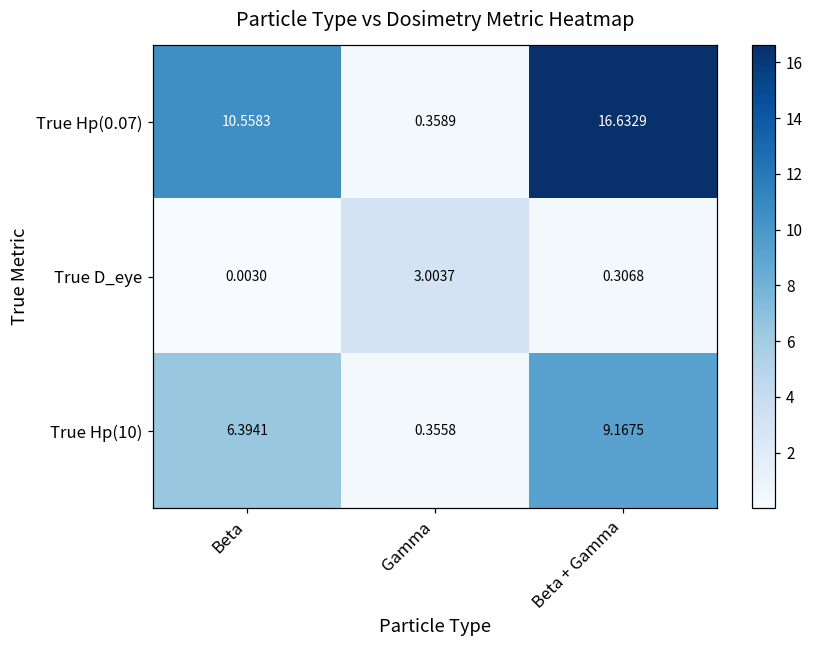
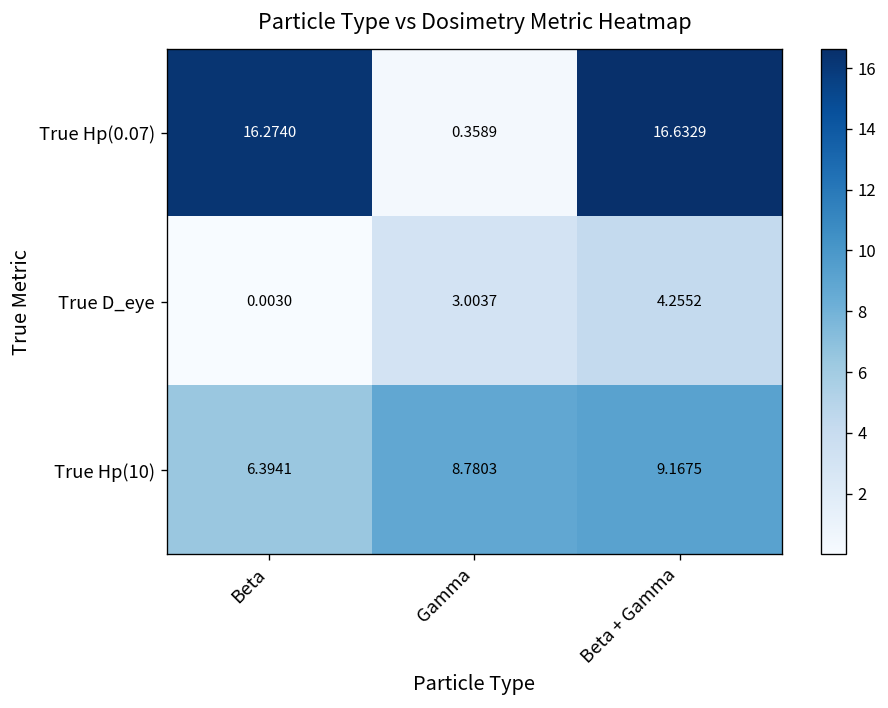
  {
    "True Hp(0.07)": {
-     "Beta": 10.5583,
+     "Beta": 16.2740,
      "Gamma": 0.3589,
      "Beta + Gamma": 16.6329
    },
    "True D_eye": {
      "Beta": 0.0030,
      "Gamma": 3.0037,
-     "Beta + Gamma": 0.3068
+     "Beta + Gamma": 4.2552
    },
    "True Hp(10)": {
      "Beta": 6.3941,
-     "Gamma": 0.3558,
+     "Gamma": 8.7803,
      "Beta + Gamma": 9.1675
    }
  }
